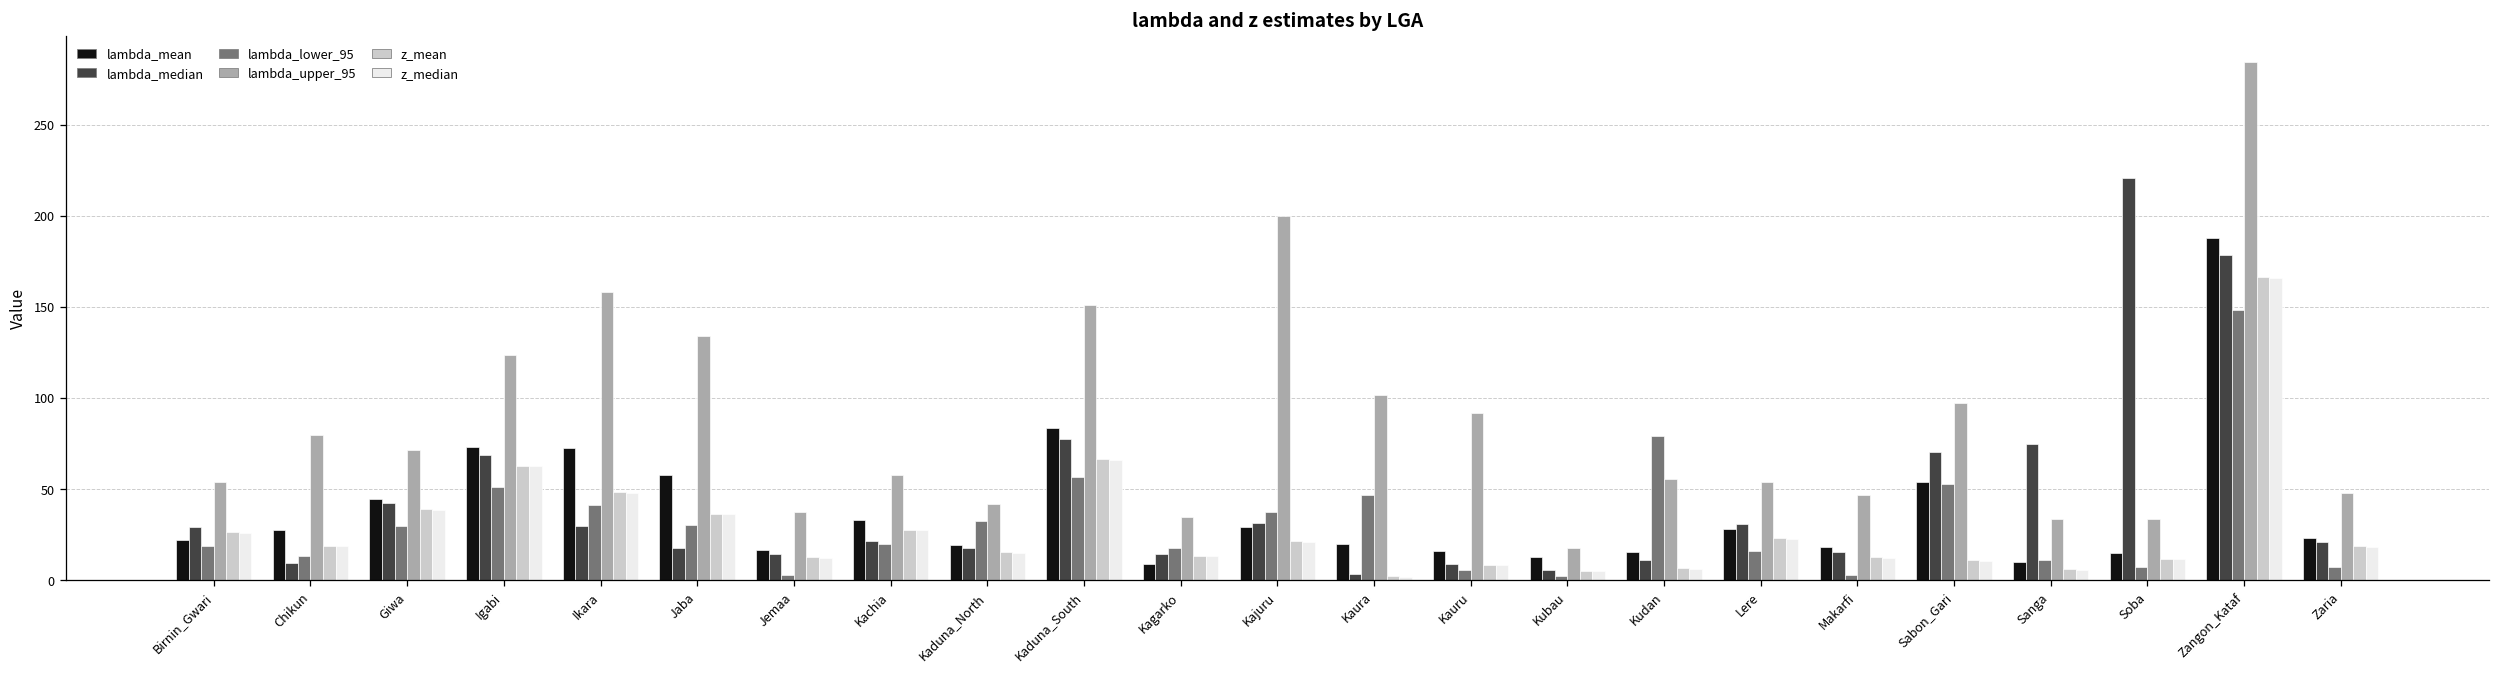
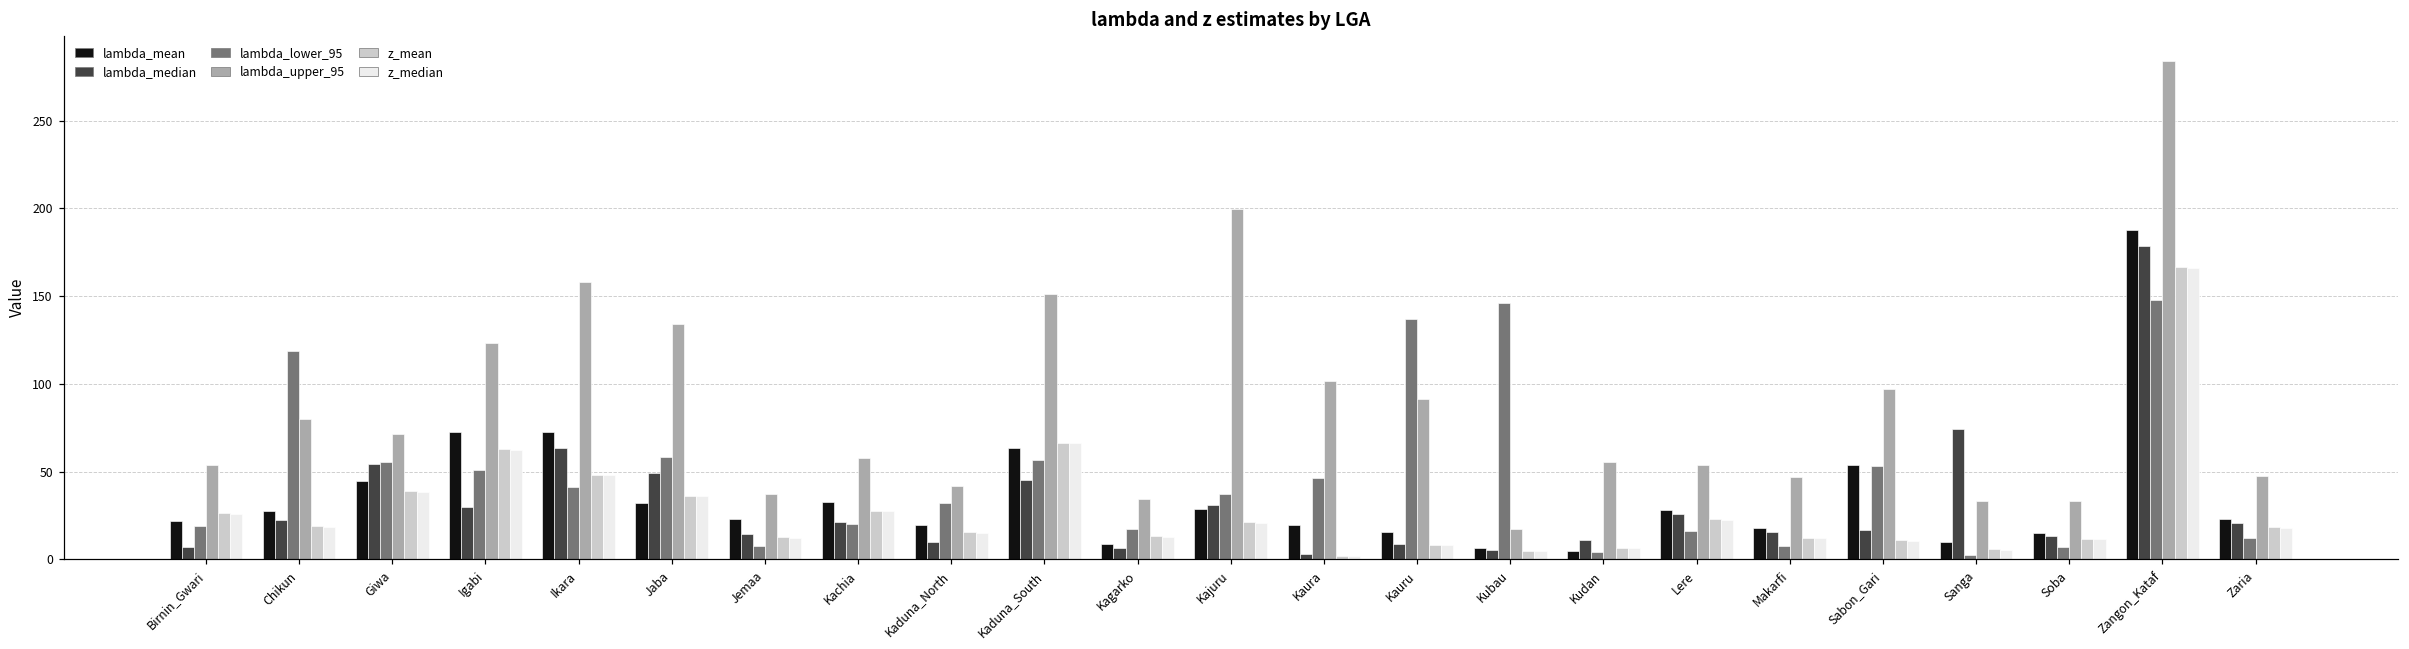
  {
    "lambda_mean": {
      "Birnin_Gwari": 22,
      "Chikun": 28,
      "Giwa": 45,
      "Igabi": 73,
      "Ikara": 73,
-     "Jaba": 58,
-     "Jemaa": 16,
+     "Jaba": 32,
+     "Jemaa": 23,
      "Kachia": 33,
      "Kaduna_North": 19,
-     "Kaduna_South": 84,
+     "Kaduna_South": 63,
      "Kagarko": 9,
      "Kajuru": 29,
      "Kaura": 20,
      "Kauru": 16,
-     "Kubau": 12,
-     "Kudan": 16,
+     "Kubau": 7,
+     "Kudan": 5,
      "Lere": 28,
      "Makarfi": 18,
      "Sabon_Gari": 54,
      "Sanga": 10,
      "Soba": 15,
      "Zangon_Kataf": 188,
      "Zaria": 23
    },
    "lambda_median": {
-     "Birnin_Gwari": 29,
-     "Chikun": 9,
-     "Giwa": 43,
-     "Igabi": 68,
-     "Ikara": 30,
-     "Jaba": 18,
+     "Birnin_Gwari": 7,
+     "Chikun": 22,
+     "Giwa": 54,
+     "Igabi": 30,
+     "Ikara": 64,
+     "Jaba": 49,
      "Jemaa": 14,
      "Kachia": 21,
-     "Kaduna_North": 17,
-     "Kaduna_South": 78,
-     "Kagarko": 15,
+     "Kaduna_North": 10,
+     "Kaduna_South": 45,
+     "Kagarko": 6,
      "Kajuru": 31,
      "Kaura": 3,
      "Kauru": 9,
      "Kubau": 6,
      "Kudan": 11,
-     "Lere": 31,
+     "Lere": 26,
      "Makarfi": 15,
-     "Sabon_Gari": 71,
+     "Sabon_Gari": 17,
      "Sanga": 75,
-     "Soba": 221,
+     "Soba": 13,
      "Zangon_Kataf": 179,
      "Zaria": 21
    },
    "lambda_lower_95": {
      "Birnin_Gwari": 19,
-     "Chikun": 13,
-     "Giwa": 30,
+     "Chikun": 119,
+     "Giwa": 56,
      "Igabi": 51,
      "Ikara": 41,
-     "Jaba": 30,
-     "Jemaa": 3,
+     "Jaba": 58,
+     "Jemaa": 8,
      "Kachia": 20,
      "Kaduna_North": 32,
      "Kaduna_South": 57,
      "Kagarko": 17,
      "Kajuru": 38,
      "Kaura": 47,
-     "Kauru": 6,
-     "Kubau": 2,
-     "Kudan": 79,
+     "Kauru": 137,
+     "Kubau": 146,
+     "Kudan": 4,
      "Lere": 16,
-     "Makarfi": 3,
+     "Makarfi": 8,
      "Sabon_Gari": 53,
-     "Sanga": 11,
+     "Sanga": 3,
      "Soba": 7,
      "Zangon_Kataf": 148,
-     "Zaria": 7
+     "Zaria": 12
    }
  }
